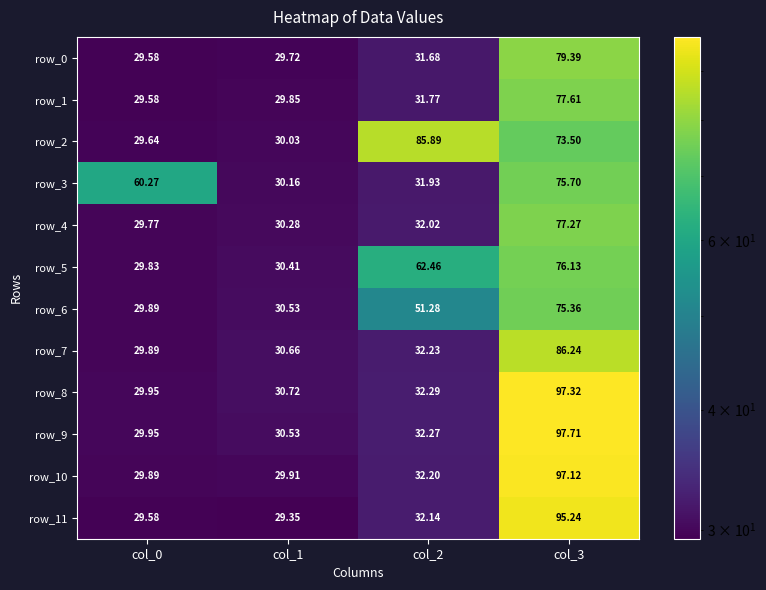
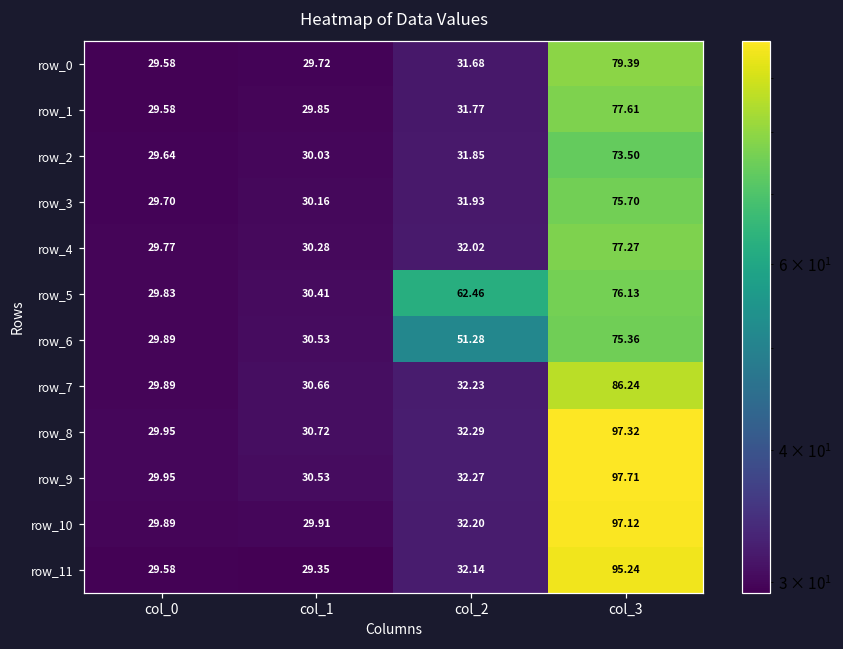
  {
    "row_0": {
      "col_0": 29.58,
      "col_1": 29.72,
      "col_2": 31.68,
      "col_3": 79.39
    },
    "row_1": {
      "col_0": 29.58,
      "col_1": 29.85,
      "col_2": 31.77,
      "col_3": 77.61
    },
    "row_2": {
      "col_0": 29.64,
      "col_1": 30.03,
-     "col_2": 85.89,
+     "col_2": 31.85,
      "col_3": 73.50
    },
    "row_3": {
-     "col_0": 60.27,
+     "col_0": 29.70,
      "col_1": 30.16,
      "col_2": 31.93,
      "col_3": 75.70
    },
    "row_4": {
      "col_0": 29.77,
      "col_1": 30.28,
      "col_2": 32.02,
      "col_3": 77.27
    },
    "row_5": {
      "col_0": 29.83,
      "col_1": 30.41,
      "col_2": 62.46,
      "col_3": 76.13
    },
    "row_6": {
      "col_0": 29.89,
      "col_1": 30.53,
      "col_2": 51.28,
      "col_3": 75.36
    },
    "row_7": {
      "col_0": 29.89,
      "col_1": 30.66,
      "col_2": 32.23,
      "col_3": 86.24
    },
    "row_8": {
      "col_0": 29.95,
      "col_1": 30.72,
      "col_2": 32.29,
      "col_3": 97.32
    },
    "row_9": {
      "col_0": 29.95,
      "col_1": 30.53,
      "col_2": 32.27,
      "col_3": 97.71
    },
    "row_10": {
      "col_0": 29.89,
      "col_1": 29.91,
      "col_2": 32.20,
      "col_3": 97.12
    },
    "row_11": {
      "col_0": 29.58,
      "col_1": 29.35,
      "col_2": 32.14,
      "col_3": 95.24
    }
  }
